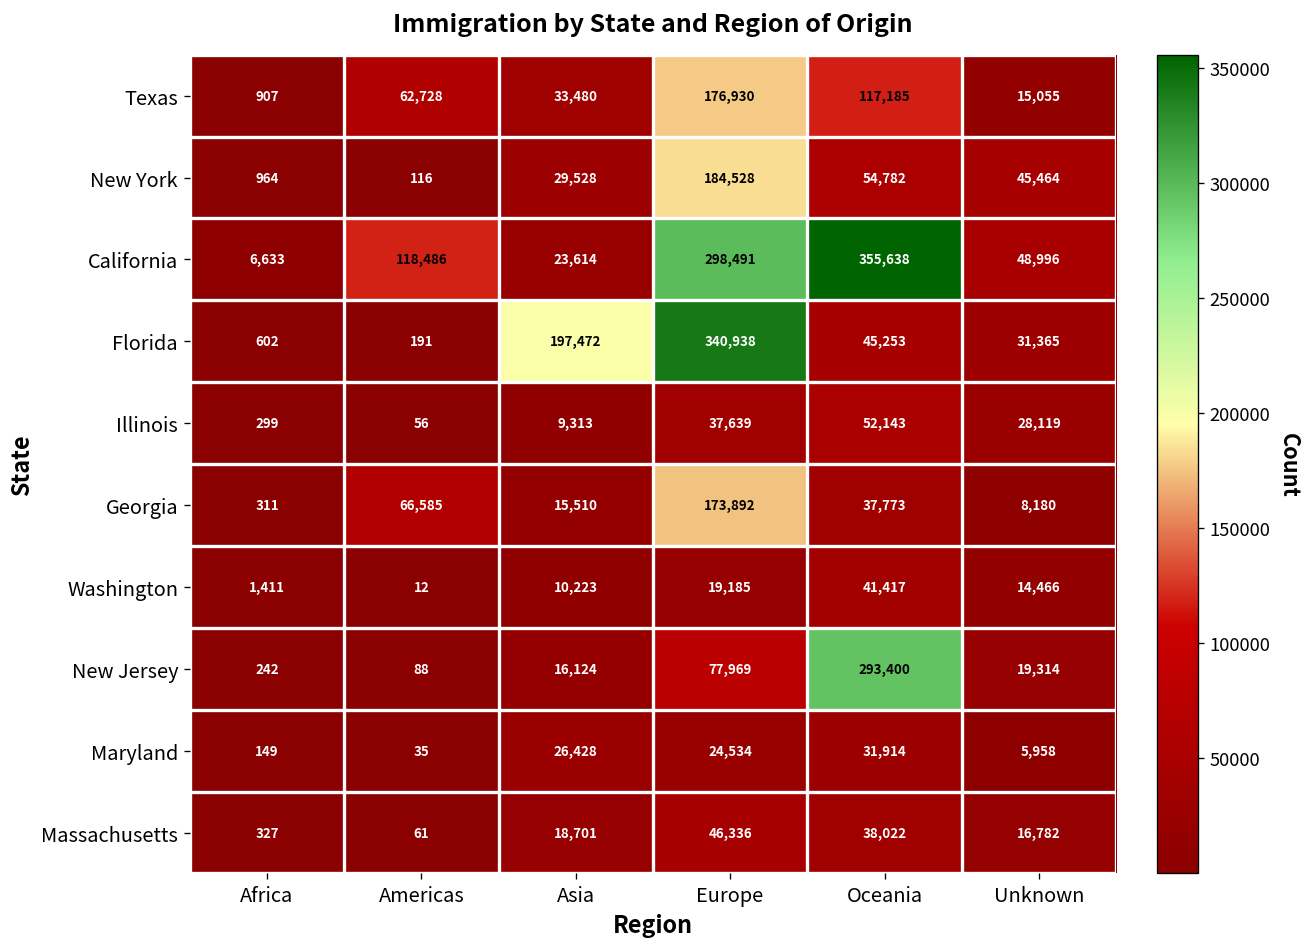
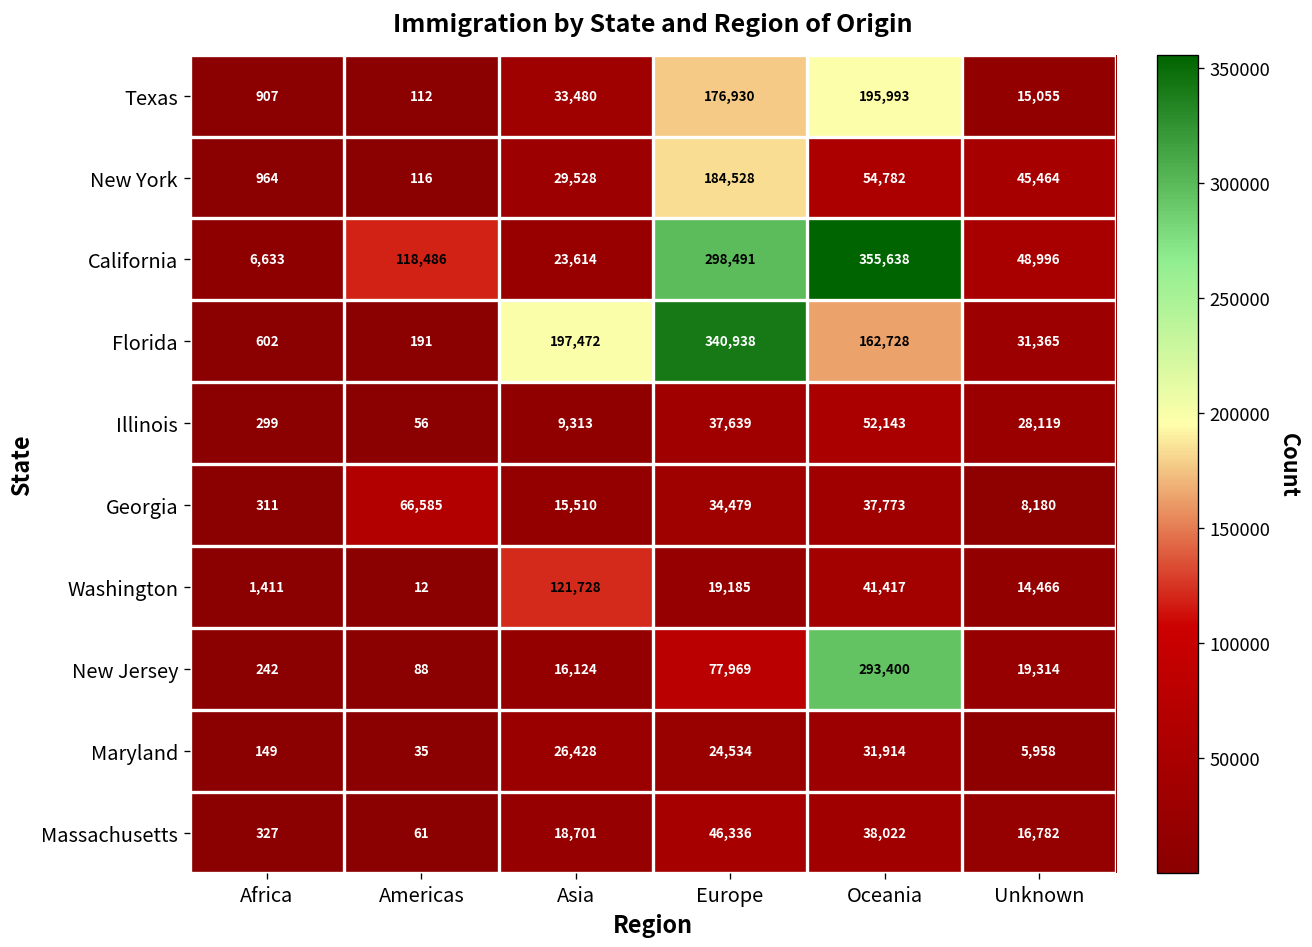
  {
    "Texas": {
      "Africa": "907",
-     "Americas": "62,728",
+     "Americas": "112",
      "Asia": "33,480",
      "Europe": "176,930",
-     "Oceania": "117,185",
+     "Oceania": "195,993",
      "Unknown": "15,055"
    },
    "New York": {
      "Africa": "964",
      "Americas": "116",
      "Asia": "29,528",
      "Europe": "184,528",
      "Oceania": "54,782",
      "Unknown": "45,464"
    },
    "California": {
      "Africa": "6,633",
      "Americas": "118,486",
      "Asia": "23,614",
      "Europe": "298,491",
      "Oceania": "355,638",
      "Unknown": "48,996"
    },
    "Florida": {
      "Africa": "602",
      "Americas": "191",
      "Asia": "197,472",
      "Europe": "340,938",
-     "Oceania": "45,253",
+     "Oceania": "162,728",
      "Unknown": "31,365"
    },
    "Illinois": {
      "Africa": "299",
      "Americas": "56",
      "Asia": "9,313",
      "Europe": "37,639",
      "Oceania": "52,143",
      "Unknown": "28,119"
    },
    "Georgia": {
      "Africa": "311",
      "Americas": "66,585",
      "Asia": "15,510",
-     "Europe": "173,892",
+     "Europe": "34,479",
      "Oceania": "37,773",
      "Unknown": "8,180"
    },
    "Washington": {
      "Africa": "1,411",
      "Americas": "12",
-     "Asia": "10,223",
+     "Asia": "121,728",
      "Europe": "19,185",
      "Oceania": "41,417",
      "Unknown": "14,466"
    },
    "New Jersey": {
      "Africa": "242",
      "Americas": "88",
      "Asia": "16,124",
      "Europe": "77,969",
      "Oceania": "293,400",
      "Unknown": "19,314"
    },
    "Maryland": {
      "Africa": "149",
      "Americas": "35",
      "Asia": "26,428",
      "Europe": "24,534",
      "Oceania": "31,914",
      "Unknown": "5,958"
    },
    "Massachusetts": {
      "Africa": "327",
      "Americas": "61",
      "Asia": "18,701",
      "Europe": "46,336",
      "Oceania": "38,022",
      "Unknown": "16,782"
    }
  }
